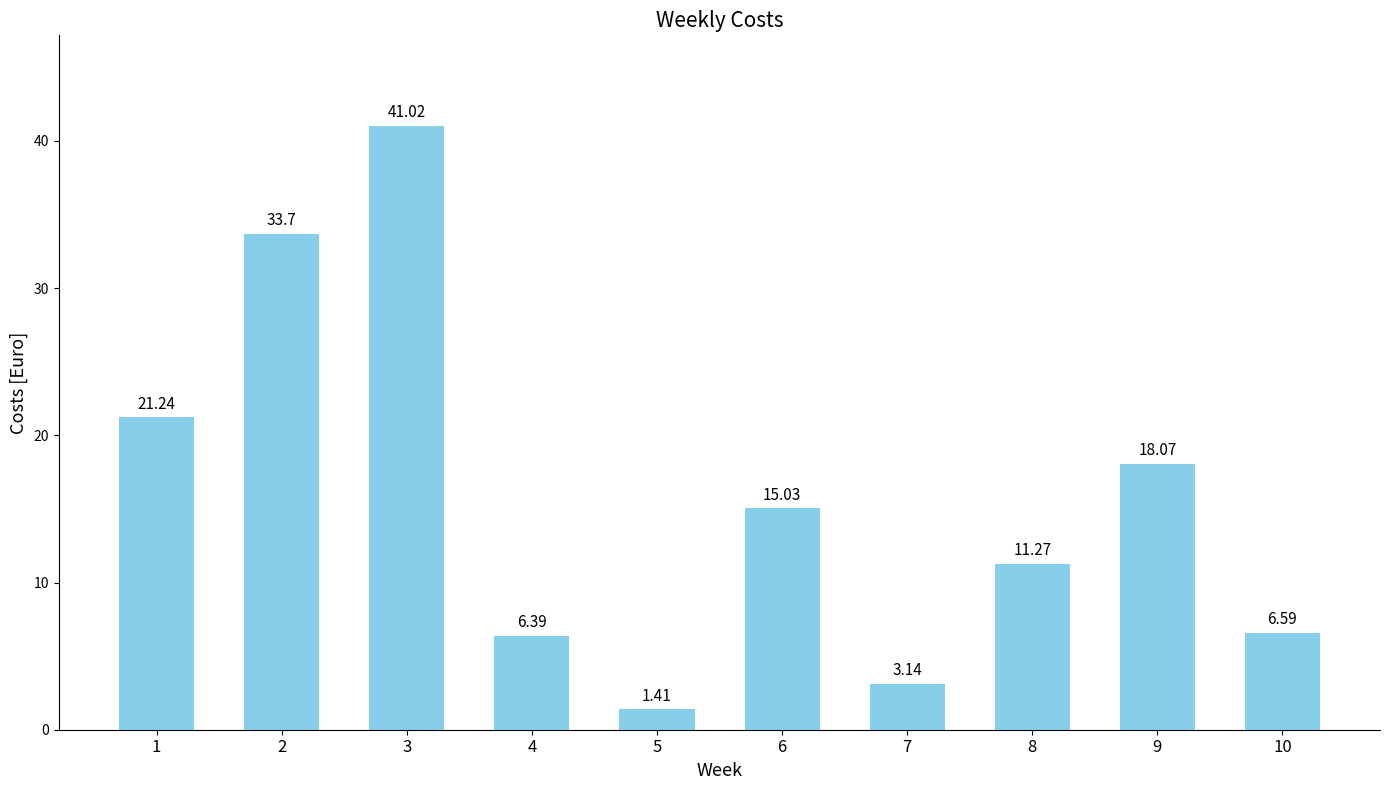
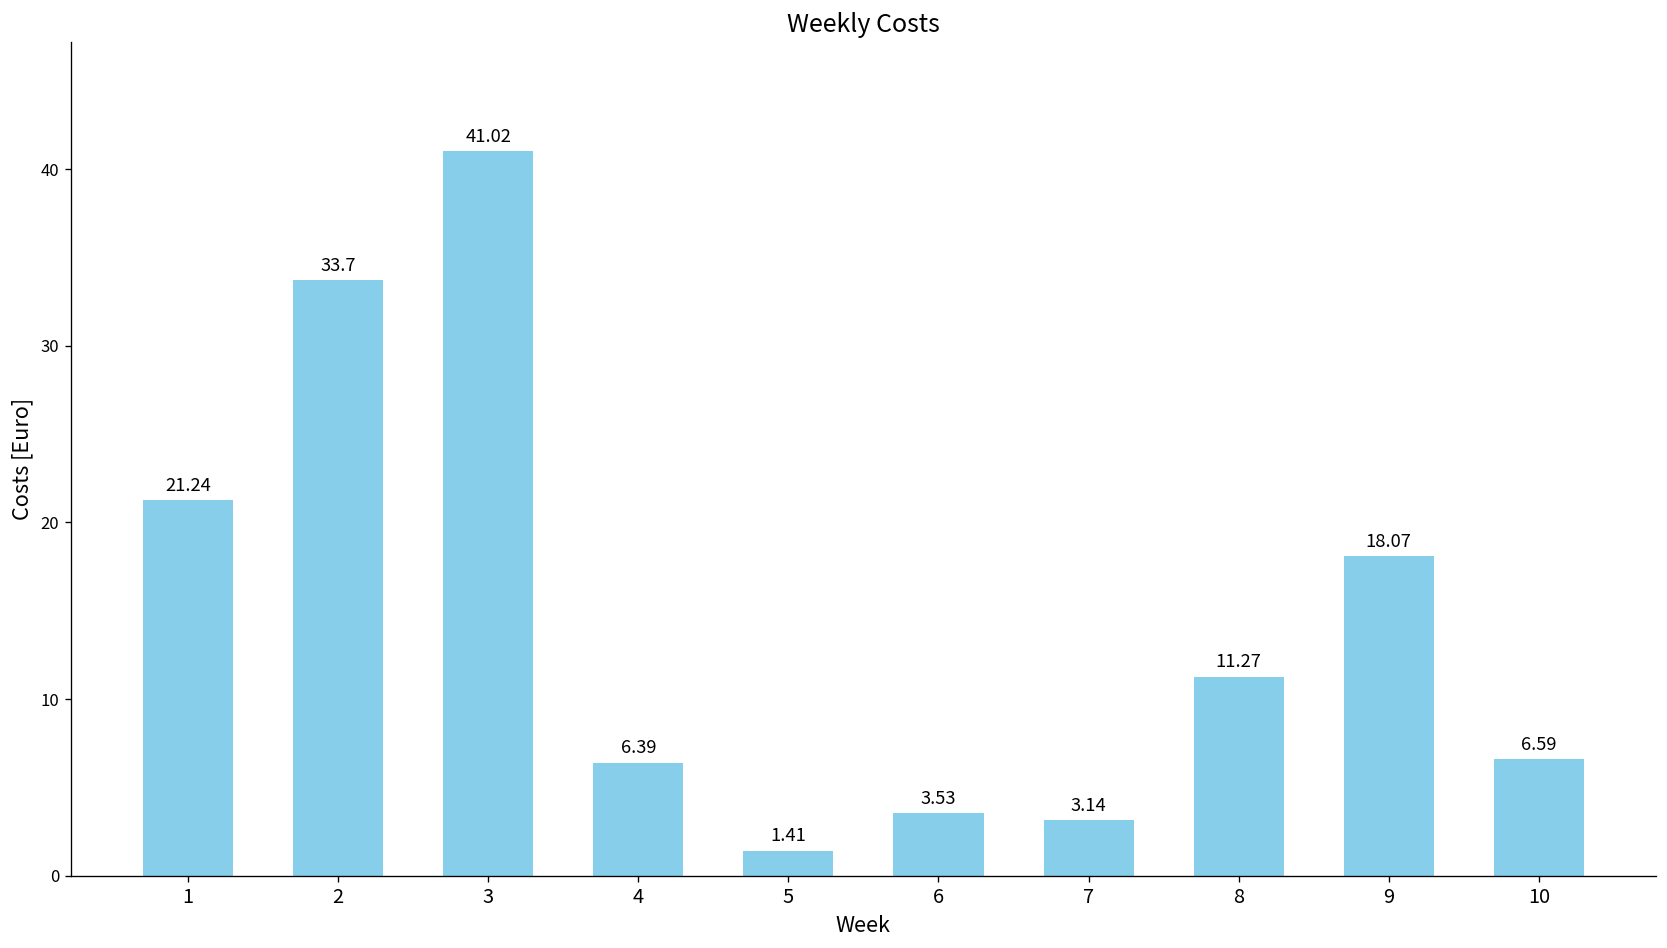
  {
    "1": 21.24,
    "2": 33.7,
    "3": 41.02,
    "4": 6.39,
    "5": 1.41,
-   "6": 15.03,
+   "6": 3.53,
    "7": 3.14,
    "8": 11.27,
    "9": 18.07,
    "10": 6.59
  }
